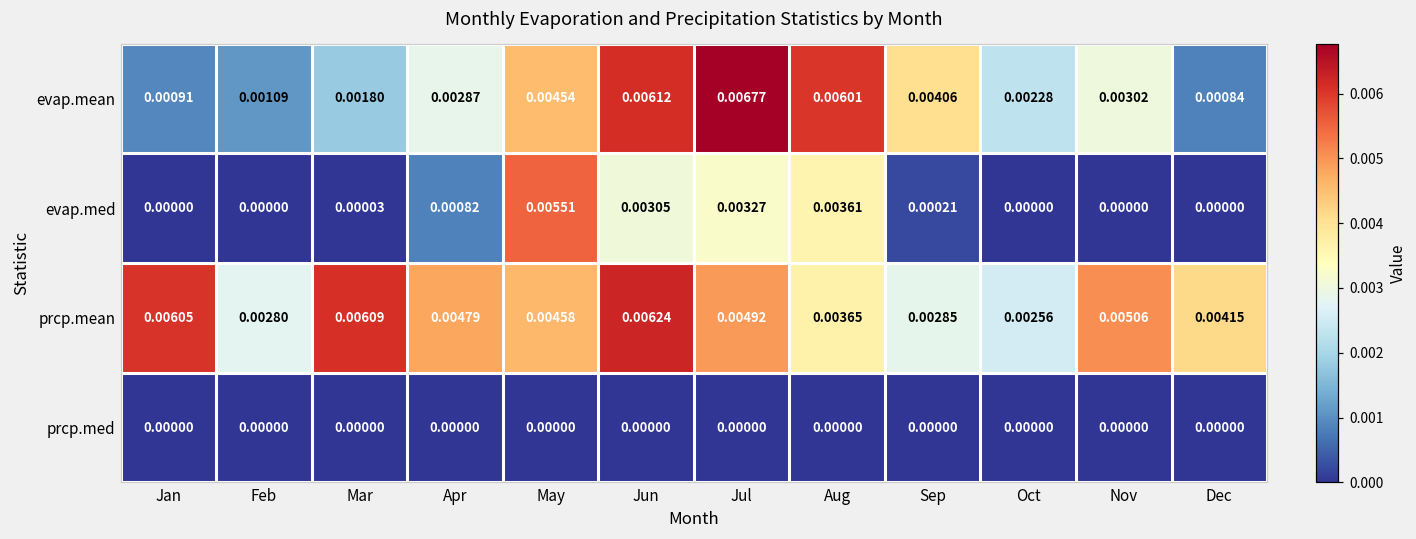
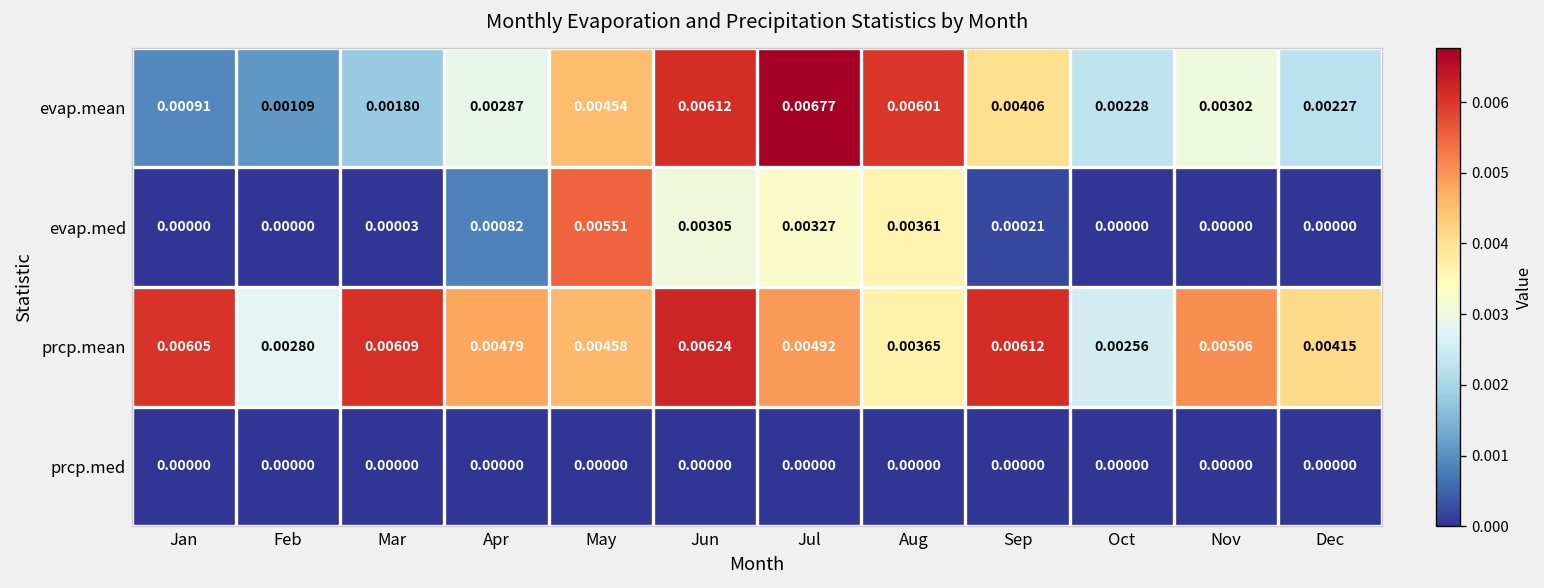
  {
    "evap.mean": {
      "Jan": 0.00091,
      "Feb": 0.00109,
      "Mar": 0.00180,
      "Apr": 0.00287,
      "May": 0.00454,
      "Jun": 0.00612,
      "Jul": 0.00677,
      "Aug": 0.00601,
      "Sep": 0.00406,
      "Oct": 0.00228,
      "Nov": 0.00302,
-     "Dec": 0.00084
+     "Dec": 0.00227
    },
    "evap.med": {
      "Jan": 0.00000,
      "Feb": 0.00000,
      "Mar": 0.00003,
      "Apr": 0.00082,
      "May": 0.00551,
      "Jun": 0.00305,
      "Jul": 0.00327,
      "Aug": 0.00361,
      "Sep": 0.00021,
      "Oct": 0.00000,
      "Nov": 0.00000,
      "Dec": 0.00000
    },
    "prcp.mean": {
      "Jan": 0.00605,
      "Feb": 0.00280,
      "Mar": 0.00609,
      "Apr": 0.00479,
      "May": 0.00458,
      "Jun": 0.00624,
      "Jul": 0.00492,
      "Aug": 0.00365,
-     "Sep": 0.00285,
+     "Sep": 0.00612,
      "Oct": 0.00256,
      "Nov": 0.00506,
      "Dec": 0.00415
    },
    "prcp.med": {
      "Jan": 0.00000,
      "Feb": 0.00000,
      "Mar": 0.00000,
      "Apr": 0.00000,
      "May": 0.00000,
      "Jun": 0.00000,
      "Jul": 0.00000,
      "Aug": 0.00000,
      "Sep": 0.00000,
      "Oct": 0.00000,
      "Nov": 0.00000,
      "Dec": 0.00000
    }
  }
